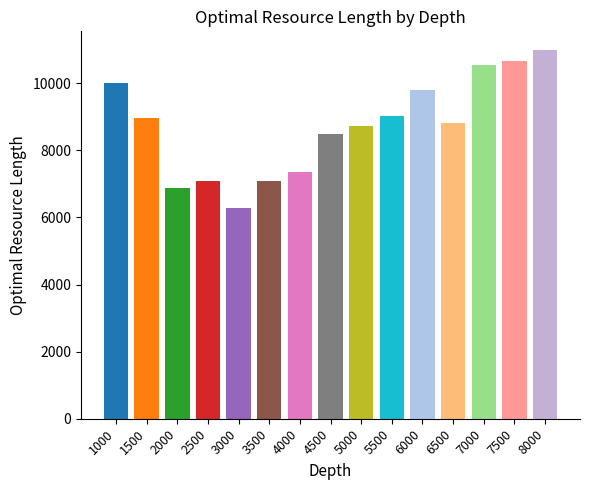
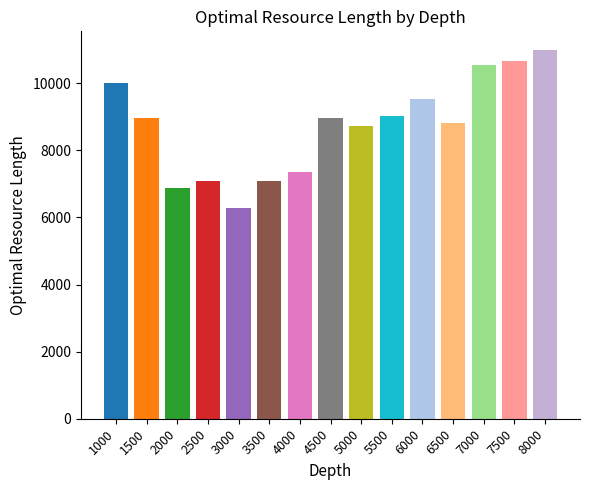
  {
    "1000": 10000,
    "1500": 9000,
    "2000": 6900,
    "2500": 7100,
    "3000": 6300,
    "3500": 7100,
    "4000": 7400,
-   "4500": 8500,
+   "4500": 9000,
    "5000": 8700,
    "5500": 9000,
-   "6000": 9800,
+   "6000": 9500,
    "6500": 8800,
    "7000": 10500,
    "7500": 10700,
    "8000": 11000
  }
